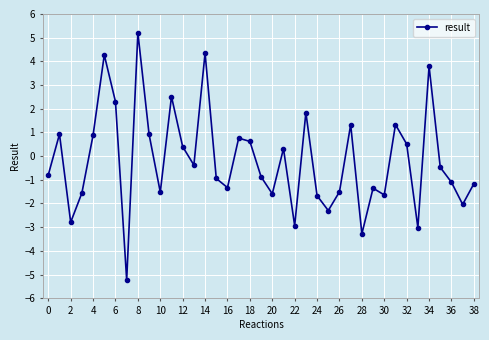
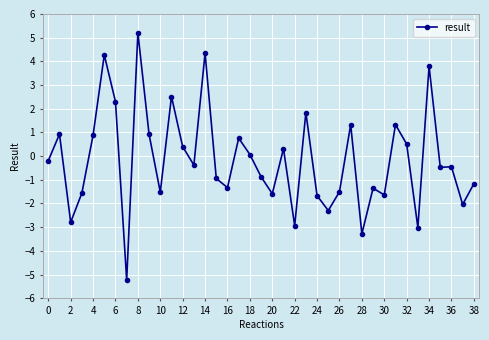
  {
-   "0": -0.8,
+   "0": -0.2,
    "2": -2.8,
    "4": 0.9,
    "6": 2.3,
    "8": 5.2,
    "10": -1.5,
    "12": 0.4,
    "14": 4.4,
    "16": -1.3,
-   "18": 0.6,
+   "18": 0.1,
    "20": -1.6,
    "22": -2.9,
    "24": -1.7,
    "26": -1.5,
    "28": -3.3,
    "30": -1.6,
    "32": 0.5,
    "34": 3.8,
-   "36": -1.1,
+   "36": -0.5,
    "38": -1.2
  }
